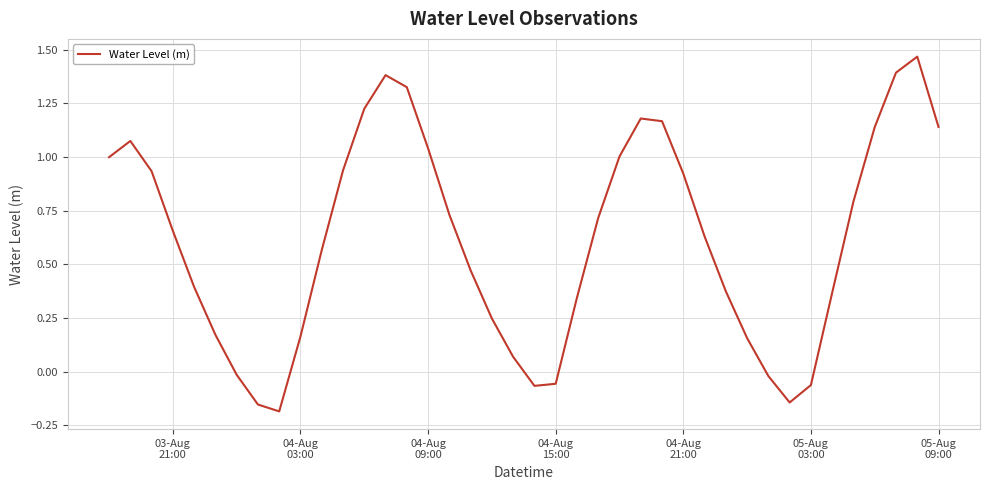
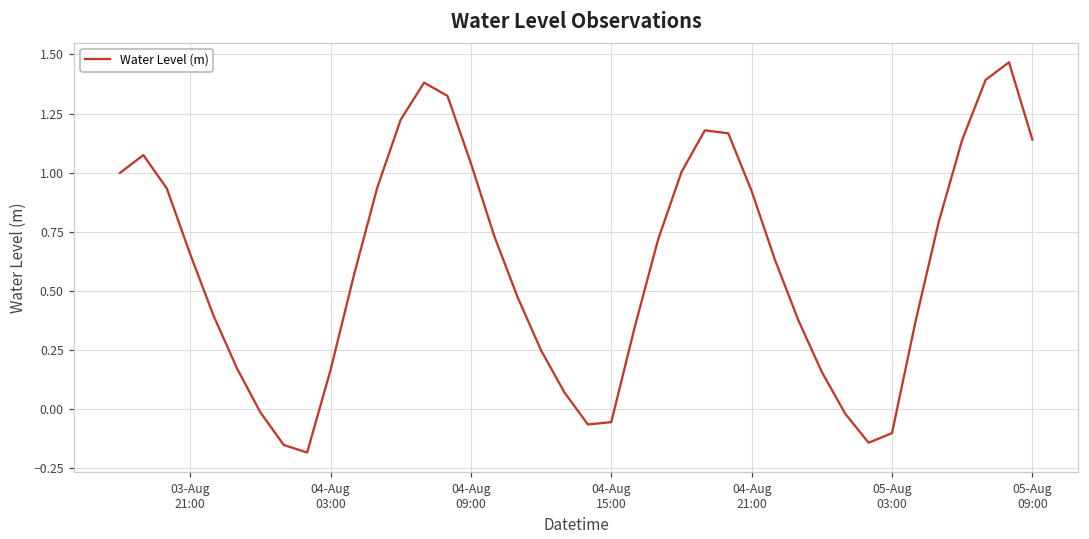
  {
    "03-Aug 21:00": 0.66,
    "04-Aug 03:00": 0.16,
    "04-Aug 09:00": 1.04,
    "04-Aug 15:00": -0.06,
    "04-Aug 21:00": 0.92,
-   "05-Aug 03:00": -0.06,
+   "05-Aug 03:00": -0.10,
    "05-Aug 09:00": 1.14
  }
